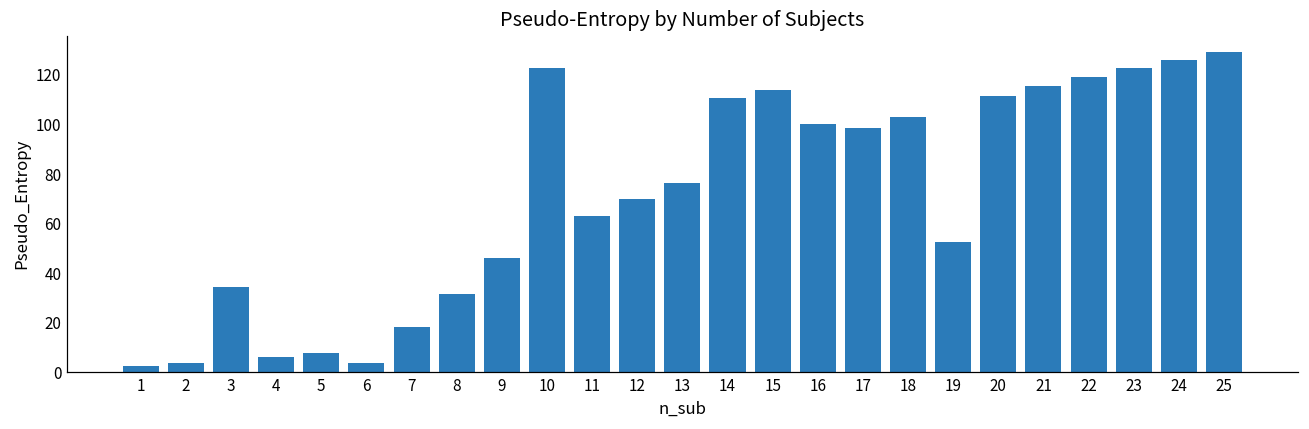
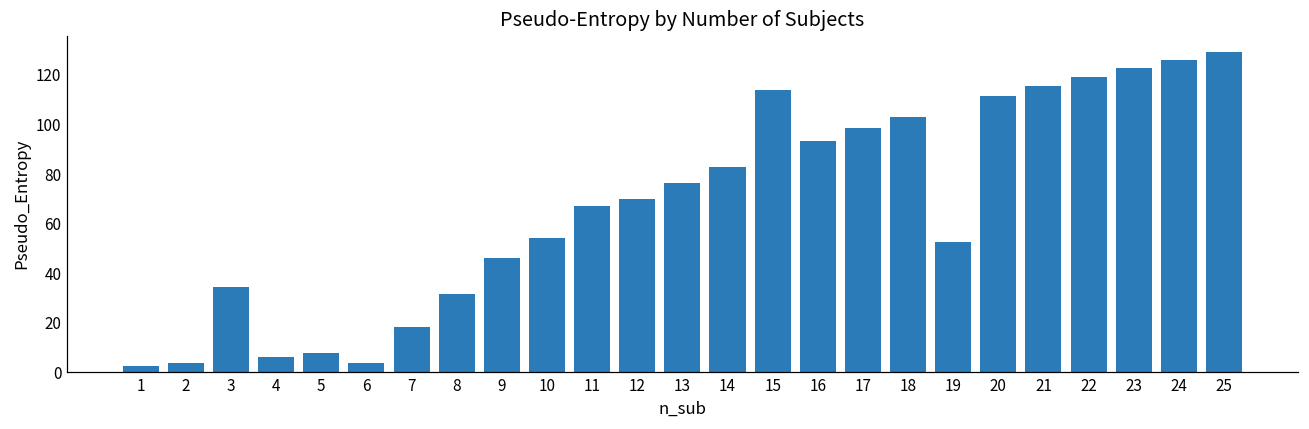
  {
    "1": 3,
    "2": 4,
    "3": 34,
    "4": 6,
    "5": 8,
    "6": 4,
    "7": 18,
    "8": 32,
    "9": 46,
-   "10": 123,
-   "11": 63,
+   "10": 54,
+   "11": 67,
    "12": 70,
    "13": 77,
-   "14": 111,
+   "14": 83,
    "15": 114,
-   "16": 100,
+   "16": 93,
    "17": 98,
    "18": 103,
    "19": 52,
    "20": 112,
    "21": 115,
    "22": 119,
    "23": 123,
    "24": 126,
    "25": 129
  }
